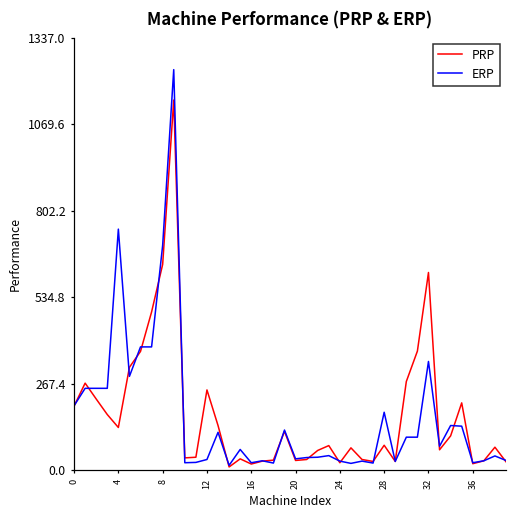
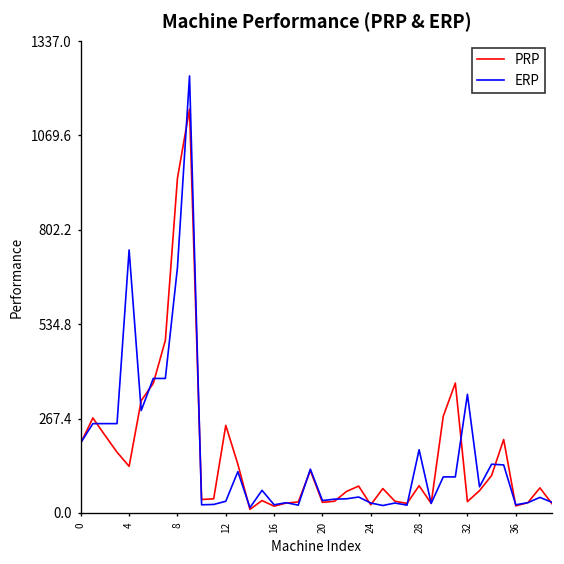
  {
    "PRP": {
      "4": 130,
-     "8": 640,
+     "8": 950,
      "12": 250,
      "28": 80,
-     "32": 610
+     "32": 30
    },
    "ERP": {
      "4": 750,
      "8": 700,
      "12": 30,
      "28": 180,
      "32": 340
    }
  }
